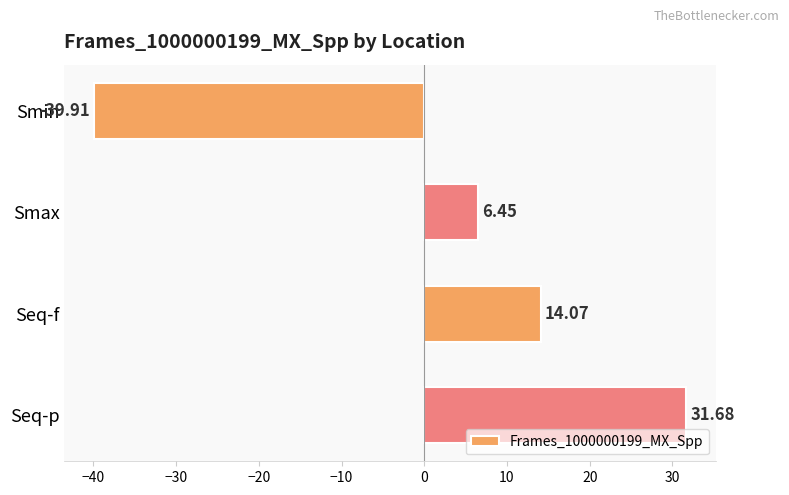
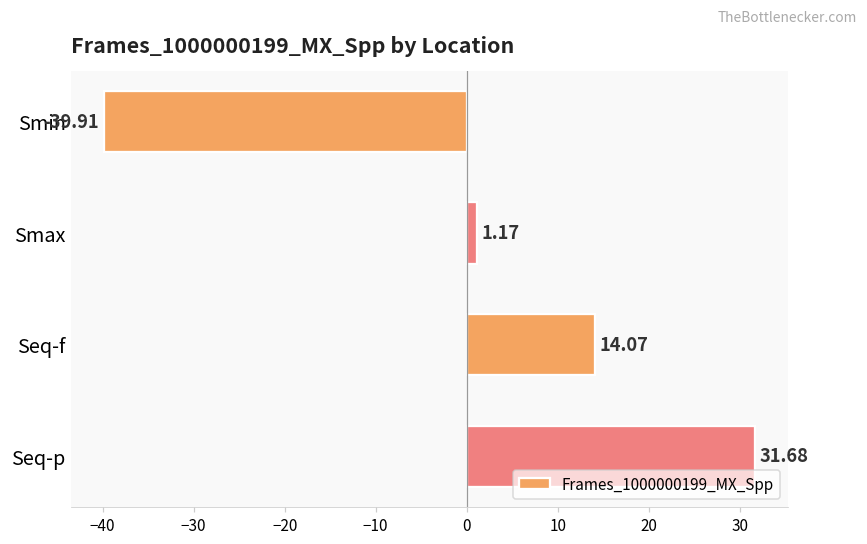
  {
    "Smin": -39.91,
-   "Smax": 6.45,
+   "Smax": 1.17,
    "Seq-f": 14.07,
    "Seq-p": 31.68
  }
